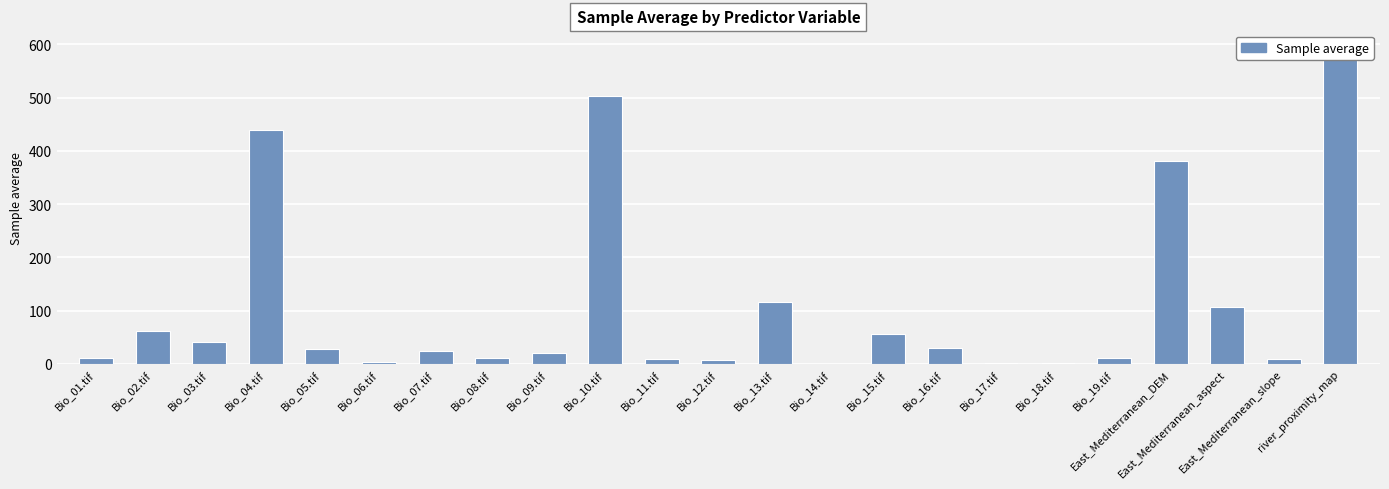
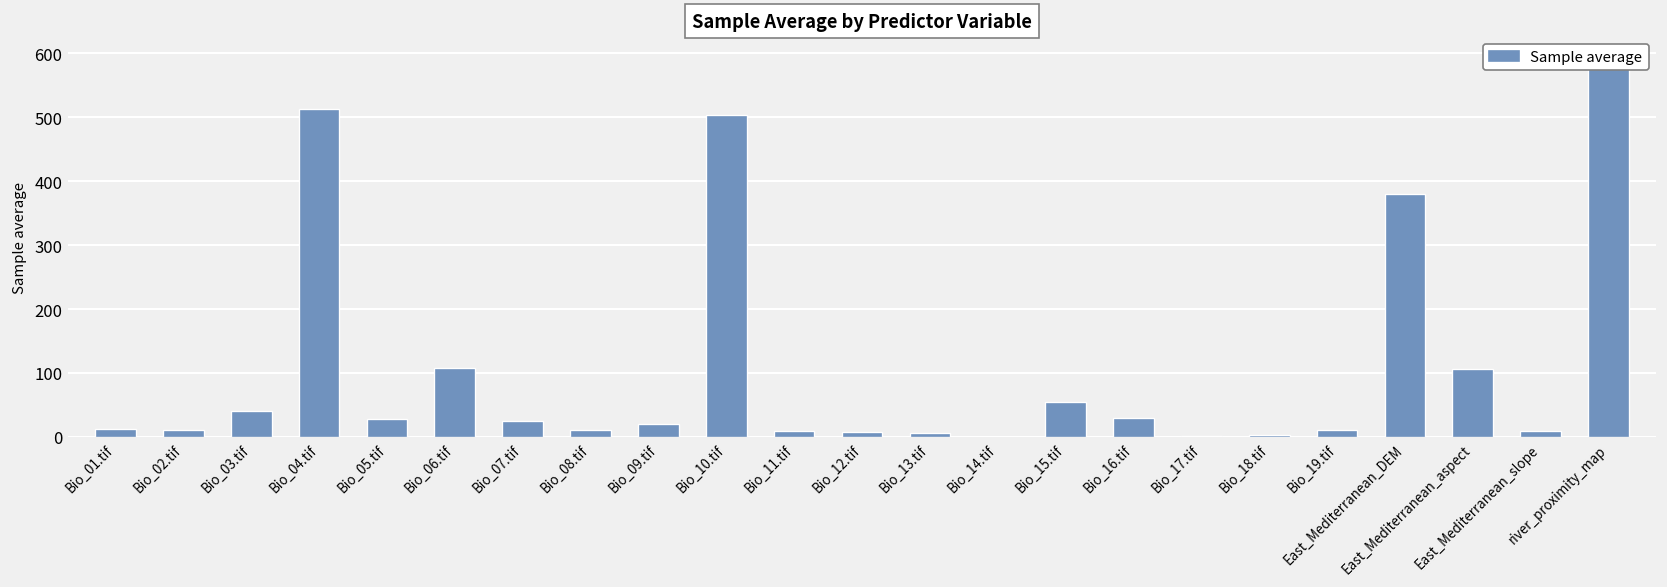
  {
    "Bio_01.tif": 10,
-   "Bio_02.tif": 60,
+   "Bio_02.tif": 10,
    "Bio_03.tif": 40,
-   "Bio_04.tif": 440,
+   "Bio_04.tif": 510,
    "Bio_05.tif": 30,
-   "Bio_06.tif": 0,
+   "Bio_06.tif": 110,
    "Bio_07.tif": 30,
    "Bio_08.tif": 10,
    "Bio_09.tif": 20,
    "Bio_10.tif": 500,
    "Bio_11.tif": 10,
    "Bio_12.tif": 10,
-   "Bio_13.tif": 120,
+   "Bio_13.tif": 10,
    "Bio_15.tif": 60,
    "Bio_16.tif": 30,
    "Bio_19.tif": 10,
    "East_Mediterranean_DEM": 380,
    "East_Mediterranean_aspect": 110,
    "East_Mediterranean_slope": 10
  }
